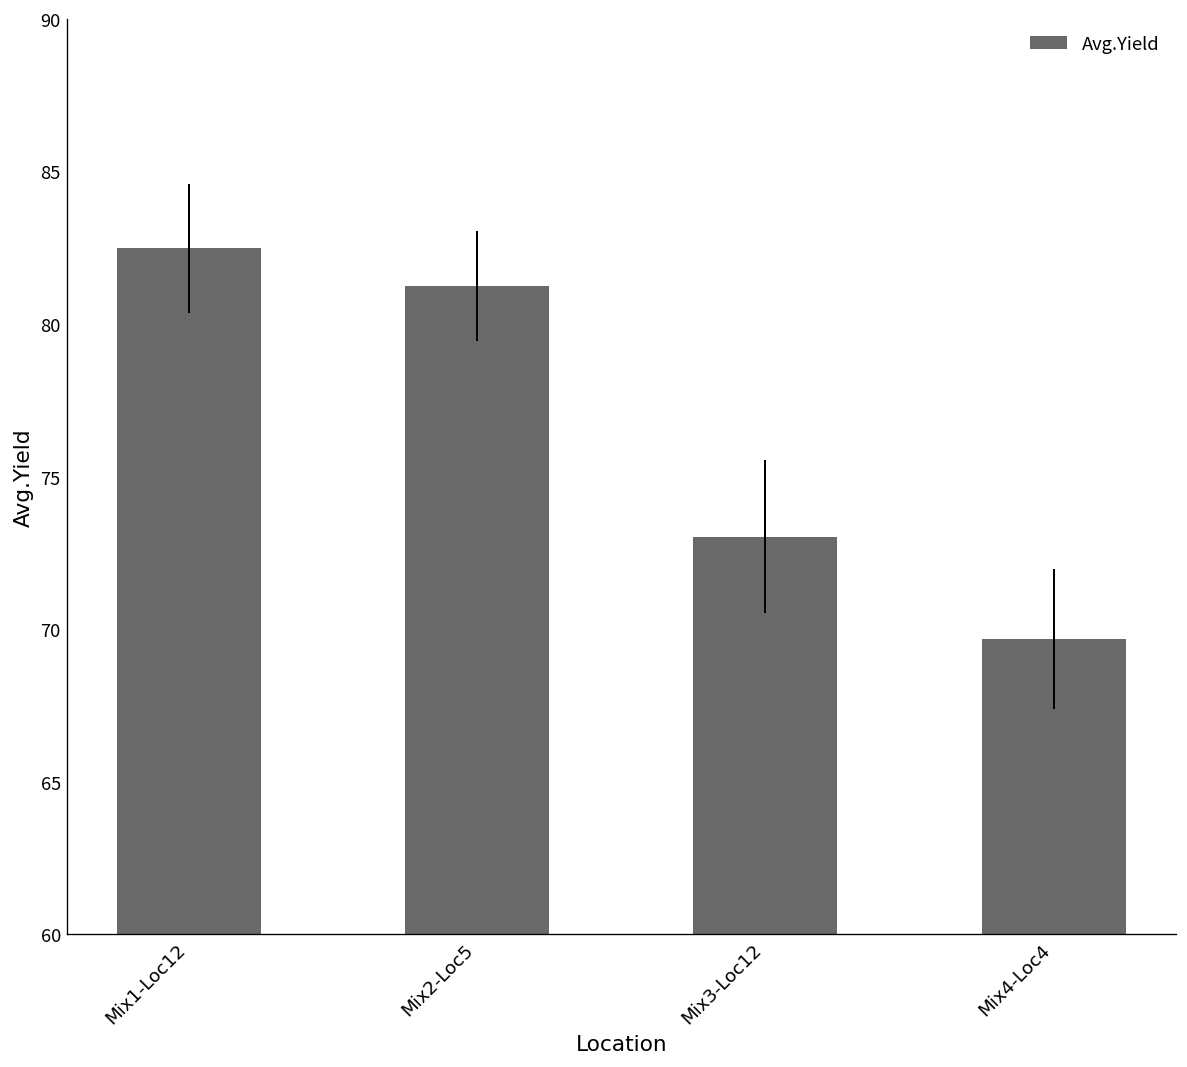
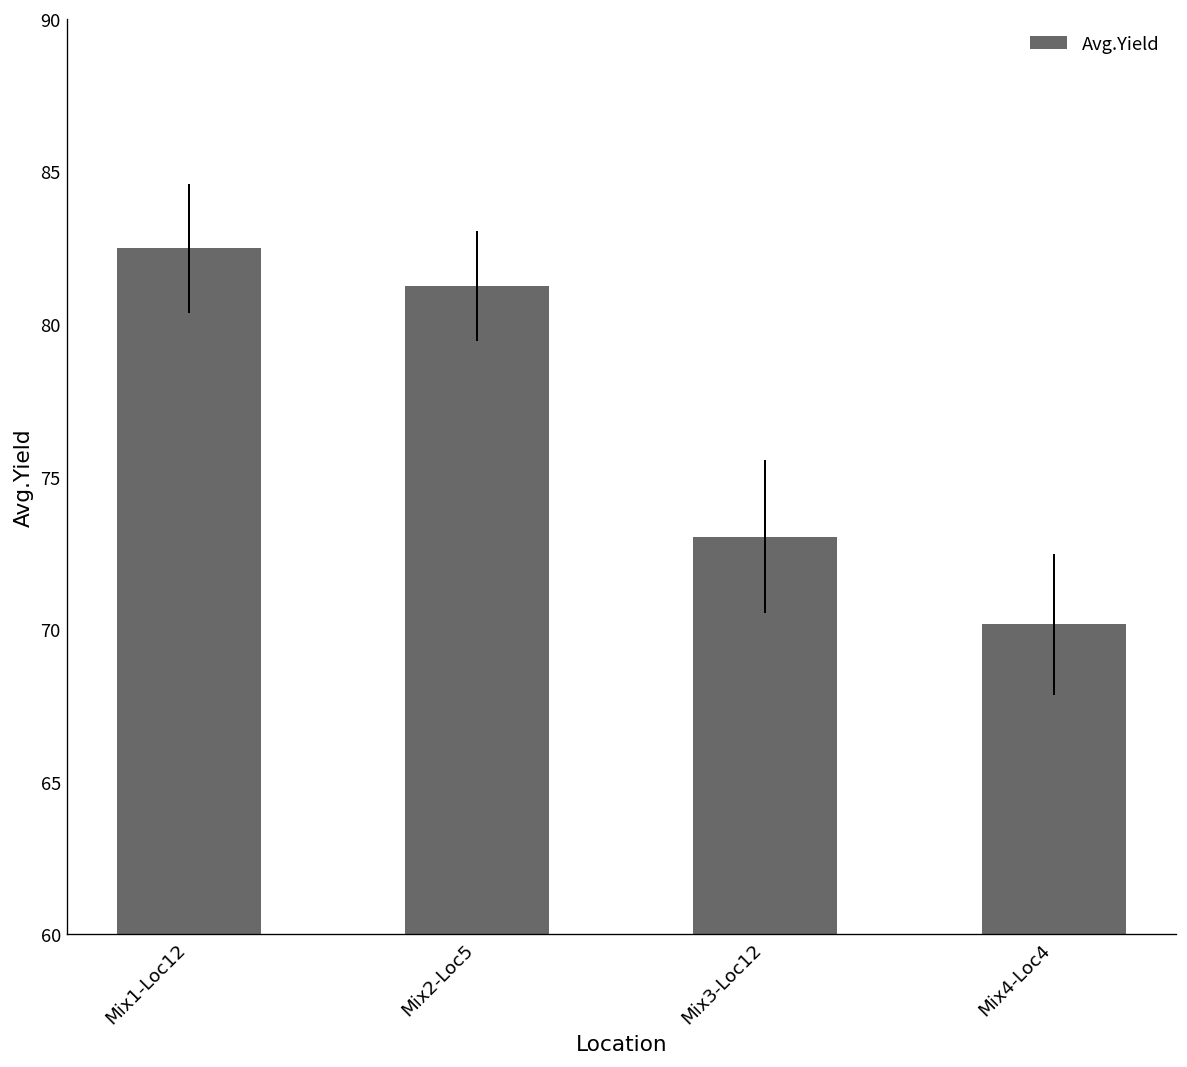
  {
    "Mix1-Loc12": 82.5,
    "Mix2-Loc5": 81.2,
    "Mix3-Loc12": 73.0,
-   "Mix4-Loc4": 69.7
+   "Mix4-Loc4": 70.2
  }
